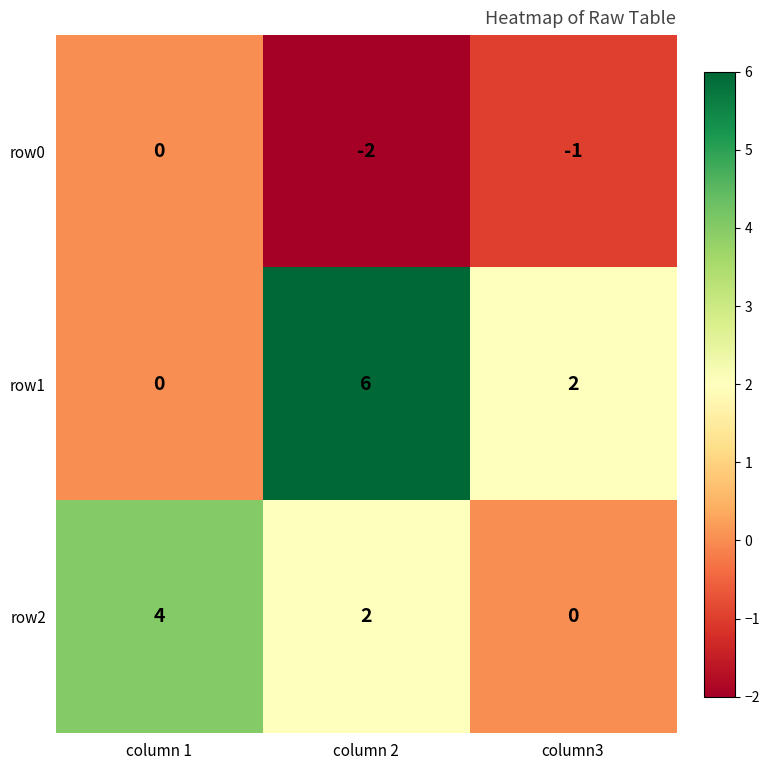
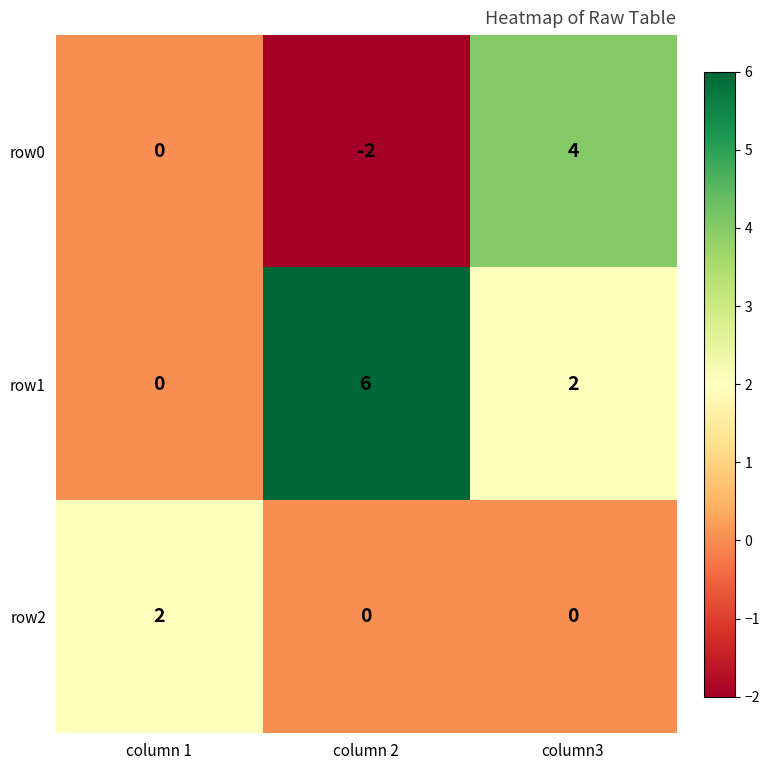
  {
    "row0": {
      "column 1": 0,
      "column 2": -2,
-     "column3": -1
+     "column3": 4
    },
    "row1": {
      "column 1": 0,
      "column 2": 6,
      "column3": 2
    },
    "row2": {
-     "column 1": 4,
-     "column 2": 2,
+     "column 1": 2,
+     "column 2": 0,
      "column3": 0
    }
  }
